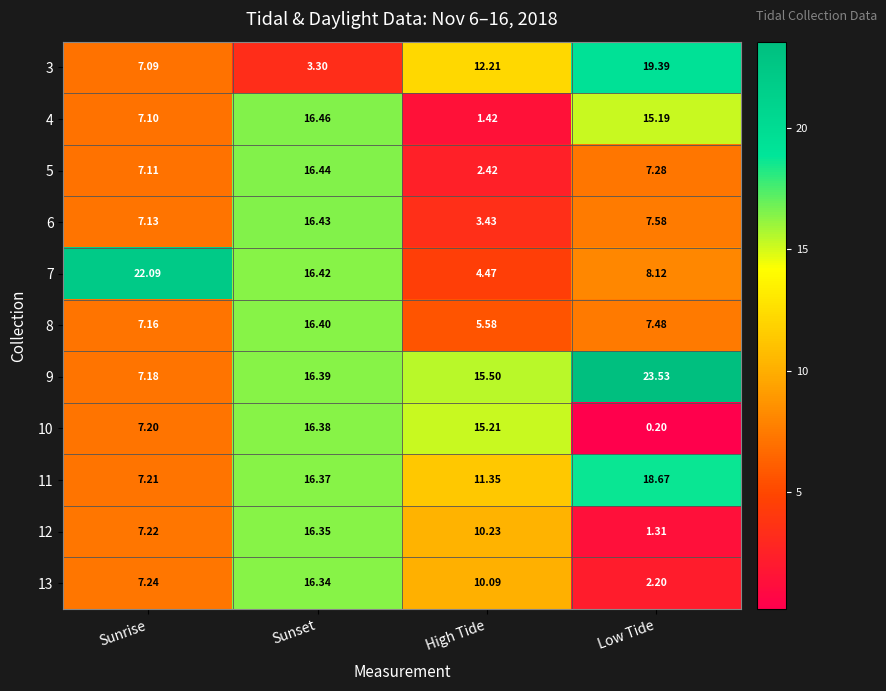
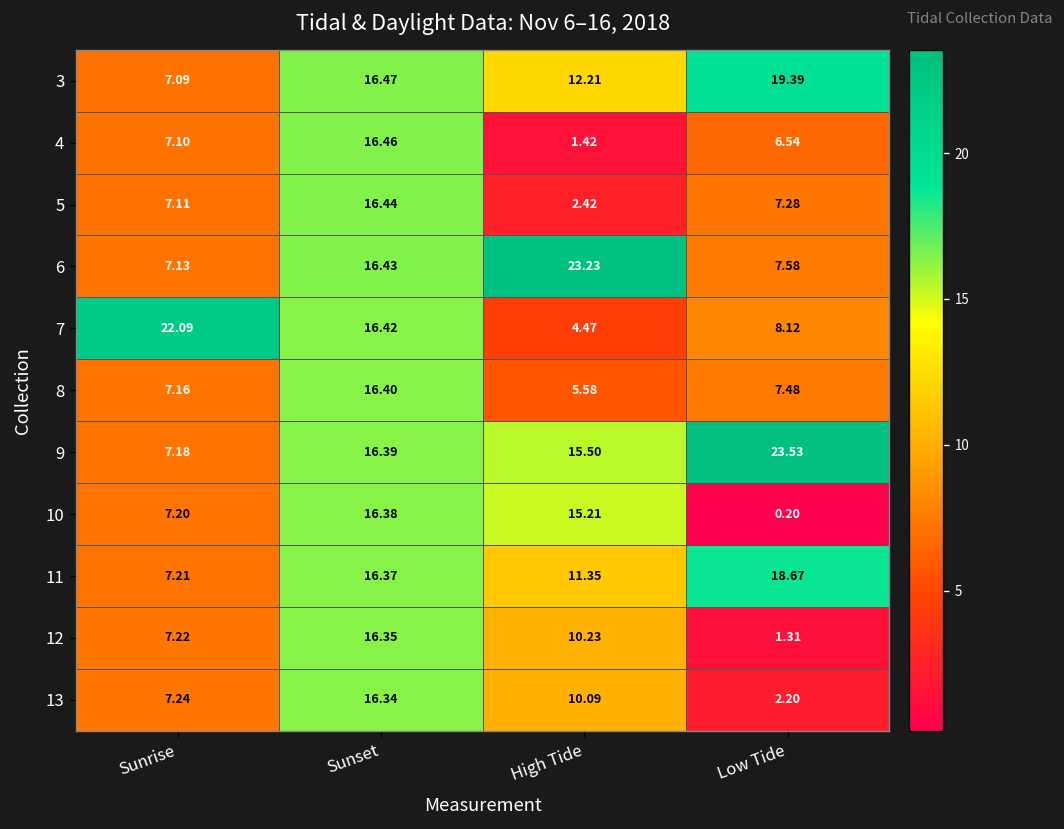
  {
    "3": {
      "Sunrise": 7.09,
-     "Sunset": 3.30,
+     "Sunset": 16.47,
      "High Tide": 12.21,
      "Low Tide": 19.39
    },
    "4": {
      "Sunrise": 7.10,
      "Sunset": 16.46,
      "High Tide": 1.42,
-     "Low Tide": 15.19
+     "Low Tide": 6.54
    },
    "5": {
      "Sunrise": 7.11,
      "Sunset": 16.44,
      "High Tide": 2.42,
      "Low Tide": 7.28
    },
    "6": {
      "Sunrise": 7.13,
      "Sunset": 16.43,
-     "High Tide": 3.43,
+     "High Tide": 23.23,
      "Low Tide": 7.58
    },
    "7": {
      "Sunrise": 22.09,
      "Sunset": 16.42,
      "High Tide": 4.47,
      "Low Tide": 8.12
    },
    "8": {
      "Sunrise": 7.16,
      "Sunset": 16.40,
      "High Tide": 5.58,
      "Low Tide": 7.48
    },
    "9": {
      "Sunrise": 7.18,
      "Sunset": 16.39,
      "High Tide": 15.50,
      "Low Tide": 23.53
    },
    "10": {
      "Sunrise": 7.20,
      "Sunset": 16.38,
      "High Tide": 15.21,
      "Low Tide": 0.20
    },
    "11": {
      "Sunrise": 7.21,
      "Sunset": 16.37,
      "High Tide": 11.35,
      "Low Tide": 18.67
    },
    "12": {
      "Sunrise": 7.22,
      "Sunset": 16.35,
      "High Tide": 10.23,
      "Low Tide": 1.31
    },
    "13": {
      "Sunrise": 7.24,
      "Sunset": 16.34,
      "High Tide": 10.09,
      "Low Tide": 2.20
    }
  }
